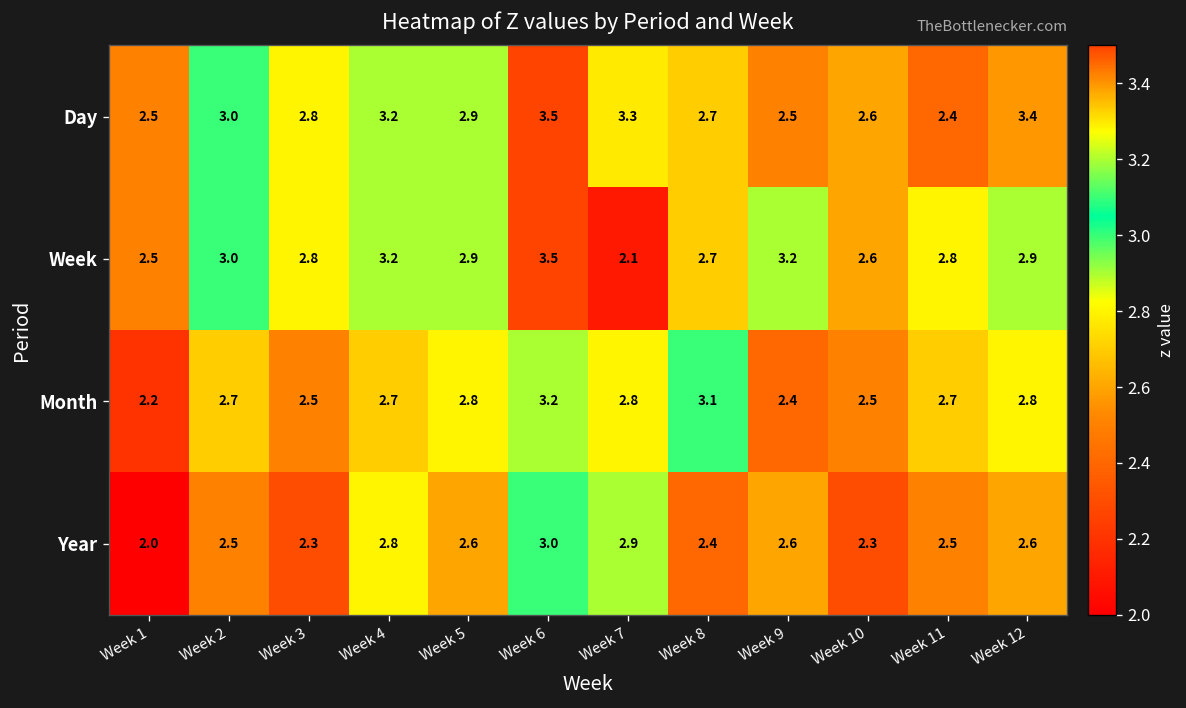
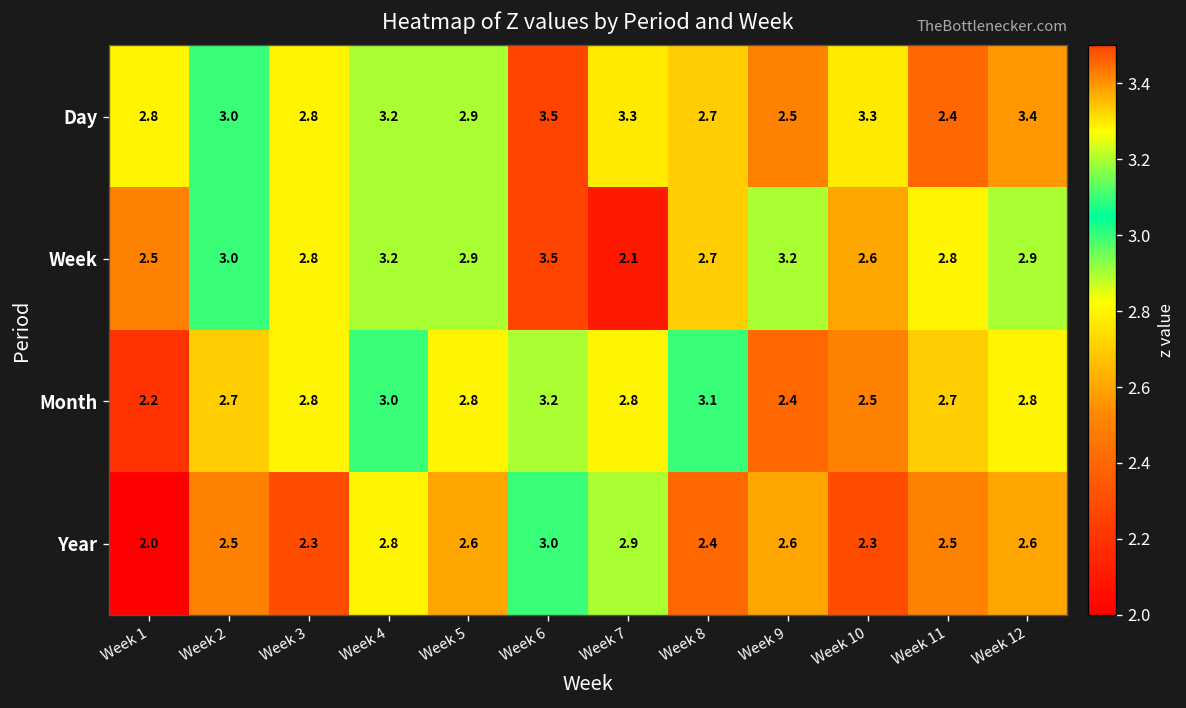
  {
    "Day": {
-     "Week 1": 2.5,
+     "Week 1": 2.8,
      "Week 2": 3.0,
      "Week 3": 2.8,
      "Week 4": 3.2,
      "Week 5": 2.9,
      "Week 6": 3.5,
      "Week 7": 3.3,
      "Week 8": 2.7,
      "Week 9": 2.5,
-     "Week 10": 2.6,
+     "Week 10": 3.3,
      "Week 11": 2.4,
      "Week 12": 3.4
    },
    "Week": {
      "Week 1": 2.5,
      "Week 2": 3.0,
      "Week 3": 2.8,
      "Week 4": 3.2,
      "Week 5": 2.9,
      "Week 6": 3.5,
      "Week 7": 2.1,
      "Week 8": 2.7,
      "Week 9": 3.2,
      "Week 10": 2.6,
      "Week 11": 2.8,
      "Week 12": 2.9
    },
    "Month": {
      "Week 1": 2.2,
      "Week 2": 2.7,
-     "Week 3": 2.5,
-     "Week 4": 2.7,
+     "Week 3": 2.8,
+     "Week 4": 3.0,
      "Week 5": 2.8,
      "Week 6": 3.2,
      "Week 7": 2.8,
      "Week 8": 3.1,
      "Week 9": 2.4,
      "Week 10": 2.5,
      "Week 11": 2.7,
      "Week 12": 2.8
    },
    "Year": {
      "Week 1": 2.0,
      "Week 2": 2.5,
      "Week 3": 2.3,
      "Week 4": 2.8,
      "Week 5": 2.6,
      "Week 6": 3.0,
      "Week 7": 2.9,
      "Week 8": 2.4,
      "Week 9": 2.6,
      "Week 10": 2.3,
      "Week 11": 2.5,
      "Week 12": 2.6
    }
  }
